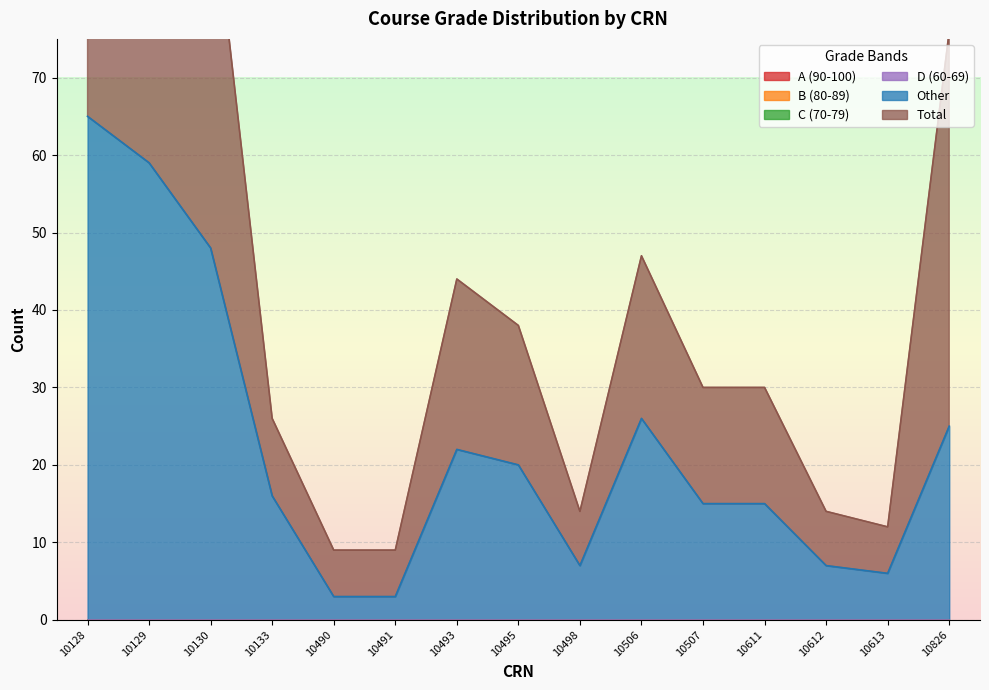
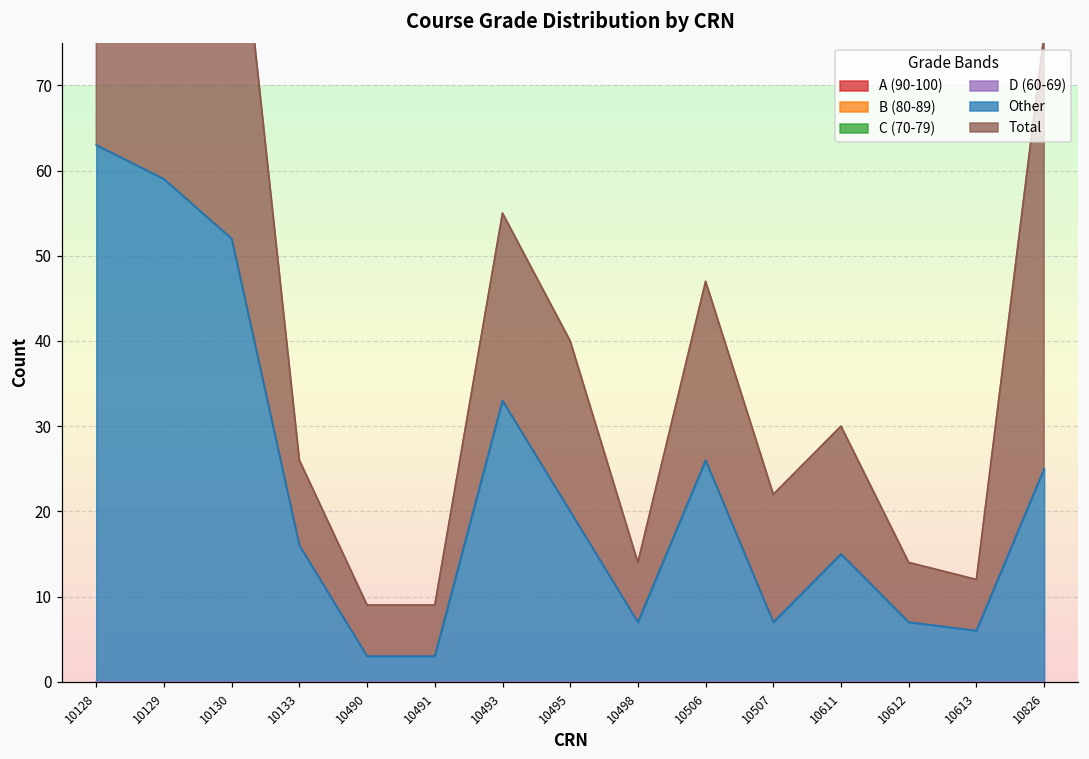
  {
    "D (60-69)": {
      "10128": 0,
      "10129": 0,
      "10130": 0,
      "10133": 0,
      "10490": 0,
      "10491": 0,
      "10493": 0,
      "10495": 0,
      "10498": 0,
      "10506": 0,
      "10507": 0,
      "10611": 0,
      "10612": 0,
      "10613": 0,
      "10826": 0
    },
    "Other": {
-     "10128": 65,
+     "10128": 63,
      "10129": 59,
-     "10130": 48,
+     "10130": 52,
      "10133": 16,
      "10490": 3,
      "10491": 3,
-     "10493": 22,
+     "10493": 33,
      "10495": 20,
      "10498": 7,
      "10506": 26,
-     "10507": 15,
+     "10507": 7,
      "10611": 15,
      "10612": 7,
      "10613": 6,
      "10826": 25
    },
    "Total": {
      "10133": 10,
      "10490": 6,
      "10491": 6,
      "10493": 22,
-     "10495": 18,
+     "10495": 20,
      "10498": 7,
      "10506": 21,
      "10507": 15,
      "10611": 15,
      "10612": 7,
      "10613": 6
    }
  }
